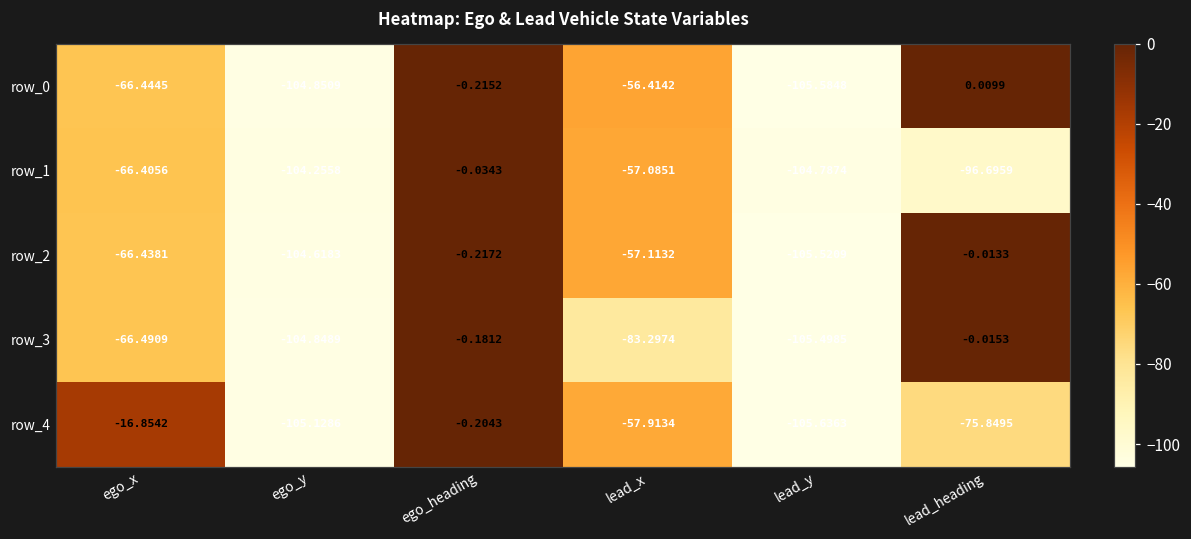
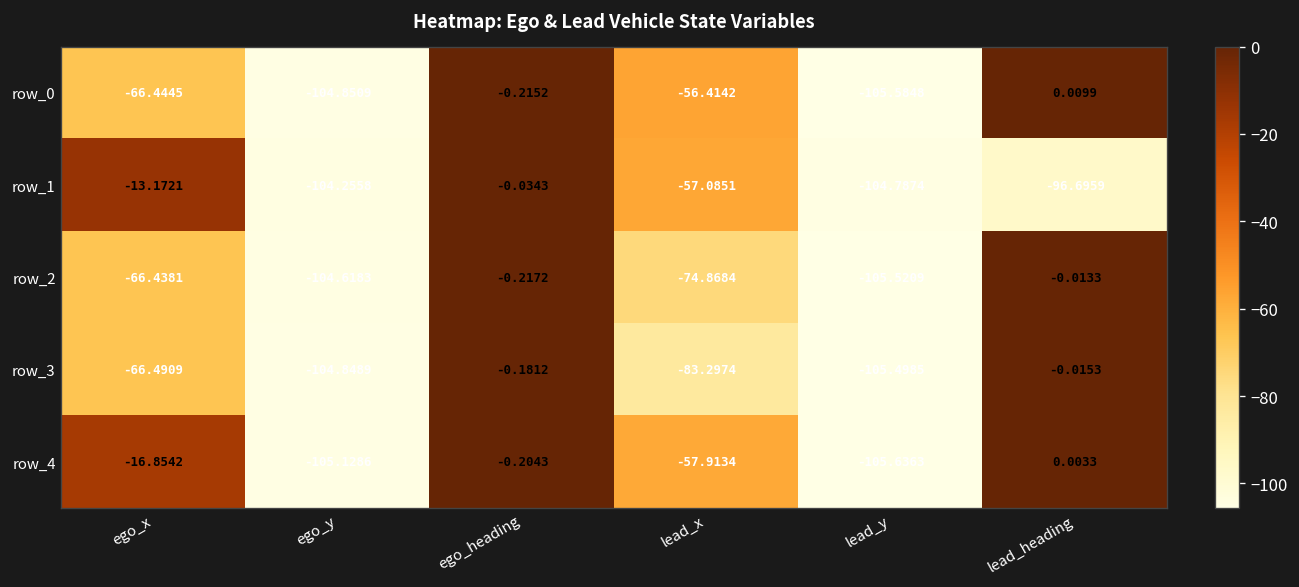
  {
    "row_0": {
      "ego_x": -66.4445,
      "ego_heading": -0.2152,
      "lead_x": -56.4142,
      "lead_heading": 0.0099
    },
    "row_1": {
-     "ego_x": -66.4056,
+     "ego_x": -13.1721,
      "ego_heading": -0.0343,
      "lead_x": -57.0851,
      "lead_heading": -96.6959
    },
    "row_2": {
      "ego_x": -66.4381,
      "ego_heading": -0.2172,
-     "lead_x": -57.1132,
+     "lead_x": -74.8684,
      "lead_heading": -0.0133
    },
    "row_3": {
      "ego_x": -66.4909,
      "ego_heading": -0.1812,
      "lead_x": -83.2974,
      "lead_heading": -0.0153
    },
    "row_4": {
      "ego_x": -16.8542,
      "ego_heading": -0.2043,
      "lead_x": -57.9134,
-     "lead_heading": -75.8495
+     "lead_heading": 0.0033
    }
  }
